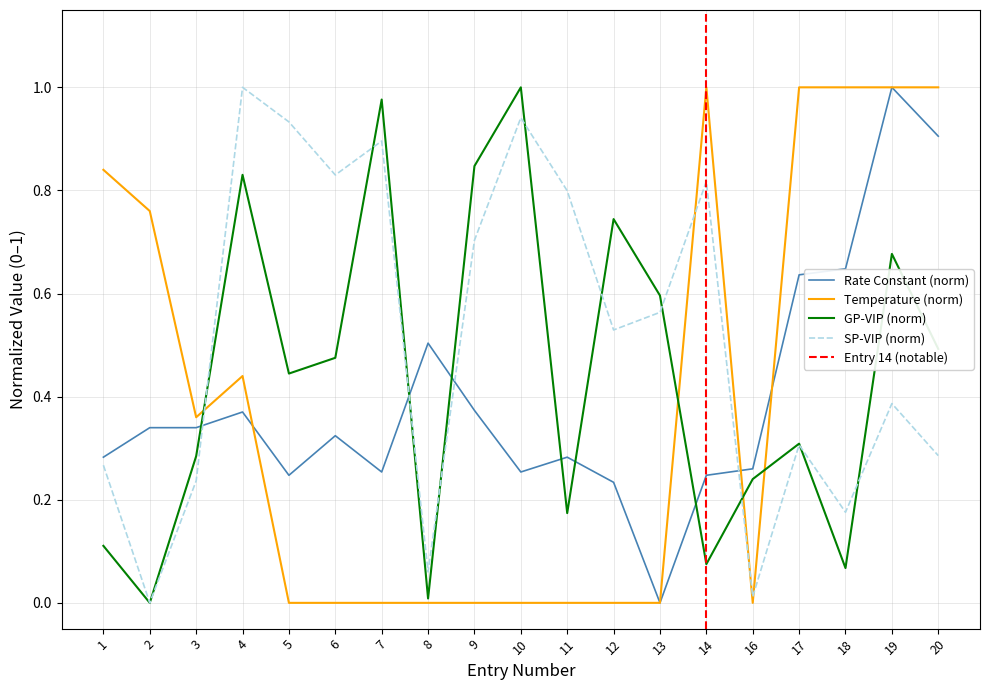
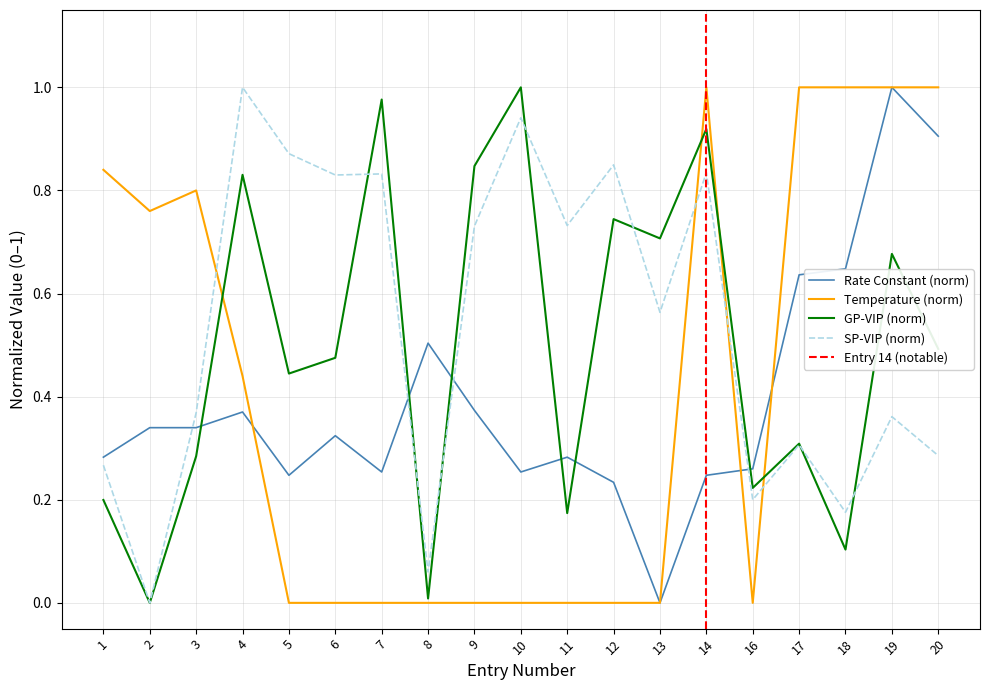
  {
    "Rate Constant (norm)": {
      "1": 0.28,
      "2": 0.34,
      "3": 0.34,
      "4": 0.37,
      "5": 0.25,
      "6": 0.32,
      "7": 0.25,
      "8": 0.50,
      "9": 0.37,
      "10": 0.25,
      "11": 0.28,
      "12": 0.23,
      "14": 0.25,
      "16": 0.26,
      "17": 0.64,
      "18": 0.65,
      "20": 0.91
    },
    "Temperature (norm)": {
      "1": 0.84,
      "2": 0.76,
-     "3": 0.36,
+     "3": 0.80,
      "4": 0.44,
      "5": 0.00,
      "6": 0.00,
      "7": 0.00,
      "8": 0.00,
      "9": 0.00,
      "10": 0.00,
      "11": 0.00,
      "12": 0.00,
      "14": 1.00,
      "16": 0.00,
      "17": 1.00,
      "18": 1.00,
      "20": 1.00
    },
    "GP-VIP (norm)": {
-     "1": 0.11,
+     "1": 0.20,
      "3": 0.28,
      "4": 0.83,
      "5": 0.44,
      "6": 0.48,
      "7": 0.98,
      "8": 0.01,
      "9": 0.85,
      "10": 1.00,
      "11": 0.17,
      "12": 0.74,
-     "13": 0.60,
-     "14": 0.08,
-     "16": 0.24,
-     "18": 0.07,
+     "13": 0.71,
+     "14": 0.92,
+     "16": 0.22,
+     "18": 0.10,
      "19": 0.68
    },
    "SP-VIP (norm)": {
      "1": 0.27,
-     "3": 0.24,
+     "3": 0.37,
      "4": 1.00,
-     "5": 0.93,
+     "5": 0.87,
      "6": 0.83,
-     "7": 0.90,
+     "7": 0.83,
      "8": 0.06,
-     "9": 0.70,
+     "9": 0.73,
      "10": 0.94,
-     "11": 0.80,
-     "12": 0.53,
+     "11": 0.73,
+     "12": 0.85,
      "13": 0.56,
-     "14": 0.82,
-     "16": 0.01,
+     "14": 0.83,
+     "16": 0.20,
      "18": 0.18,
-     "19": 0.39,
+     "19": 0.36,
      "20": 0.29
    }
  }
